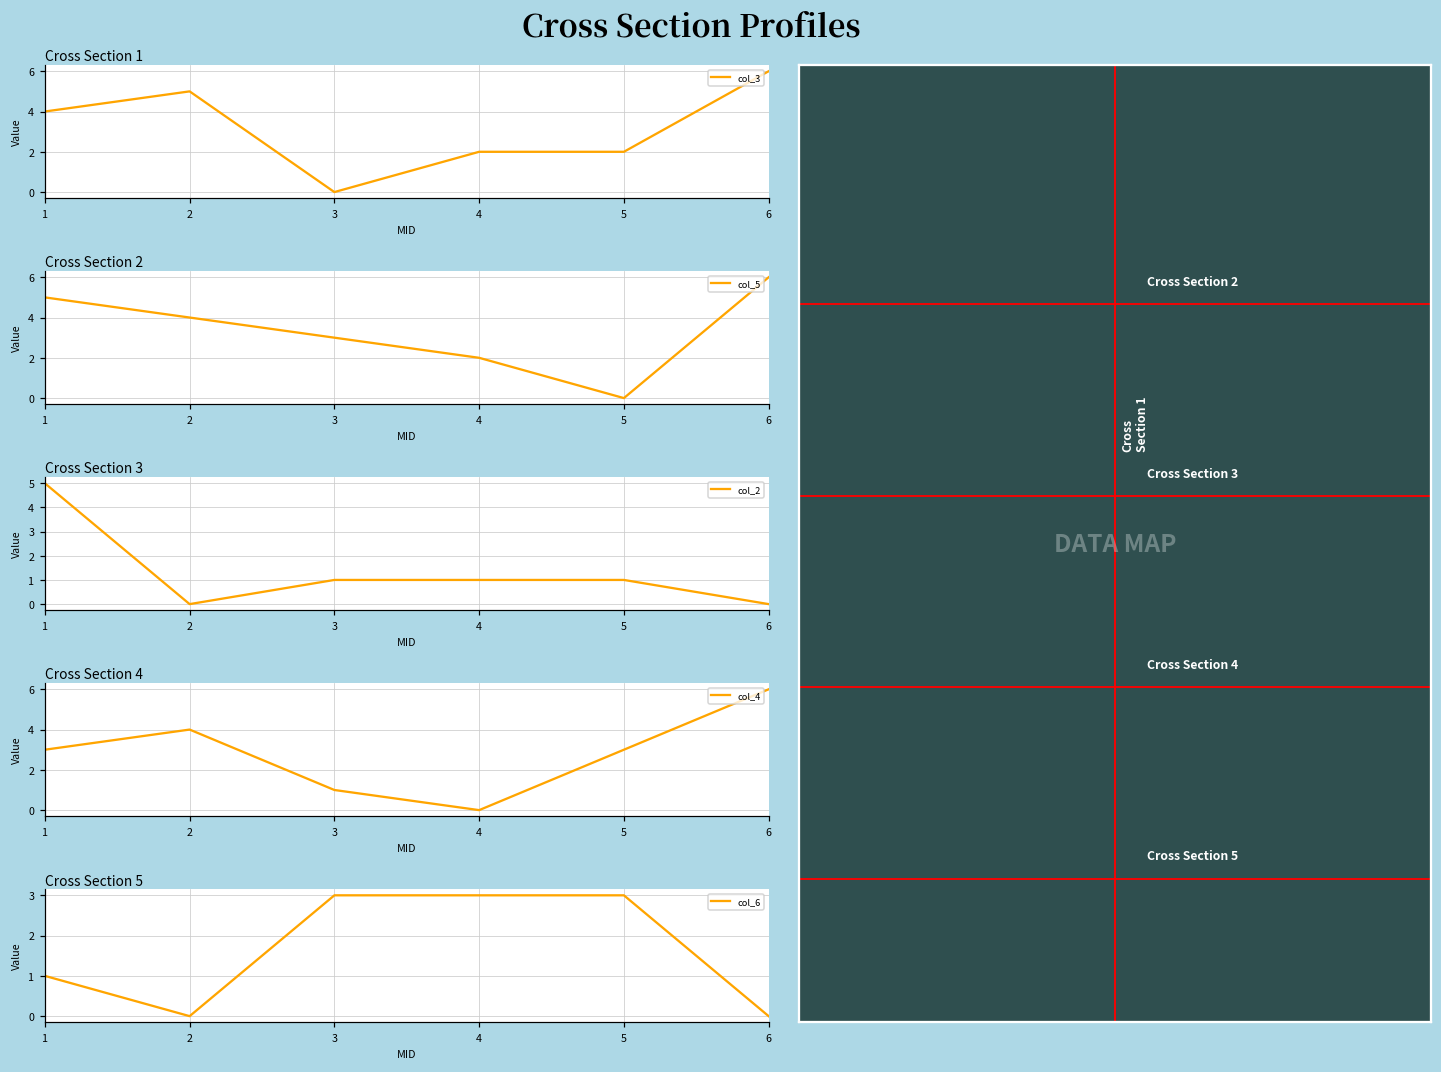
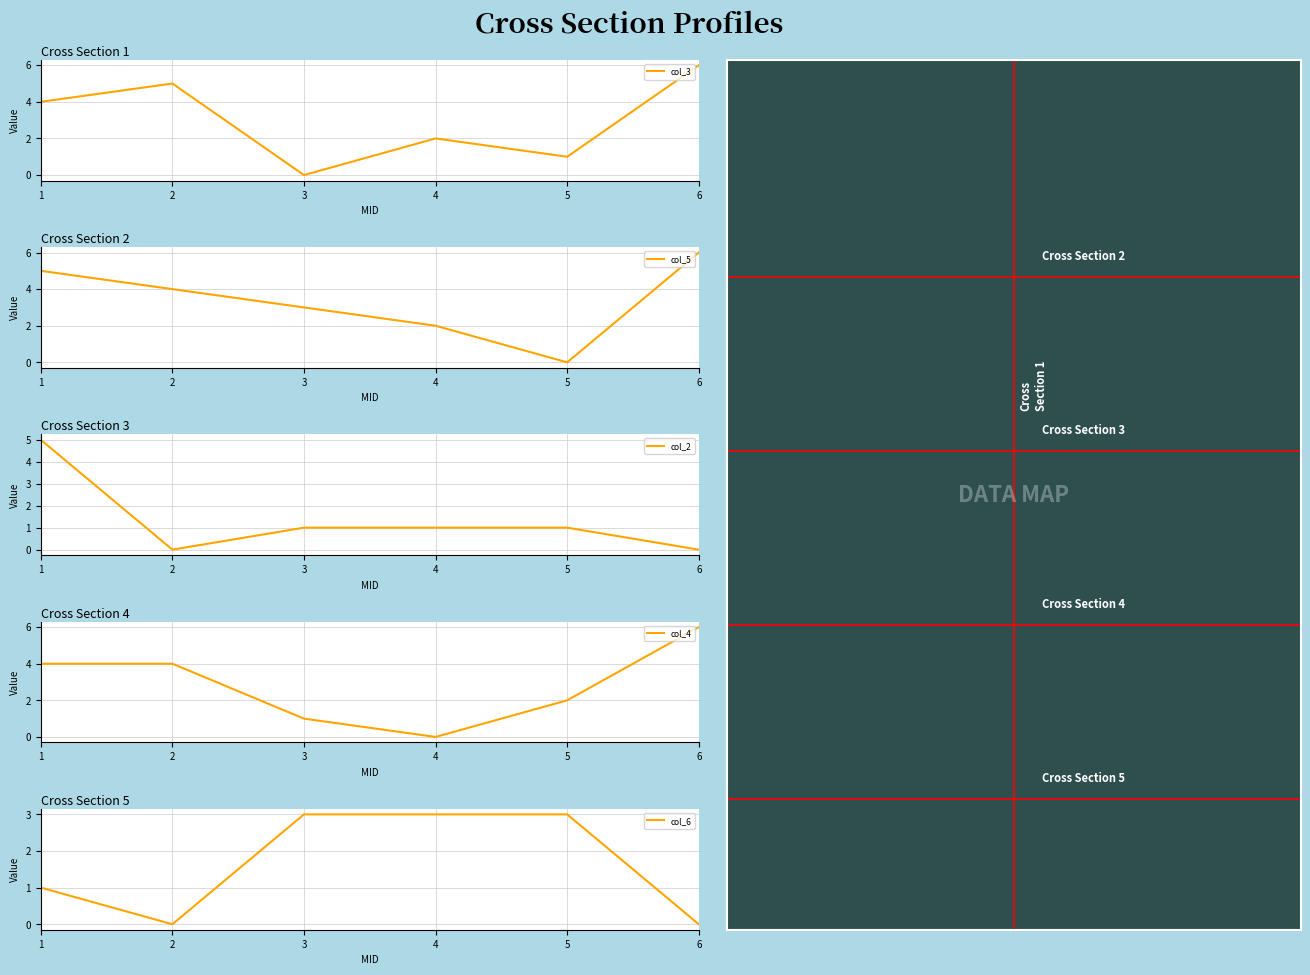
  {
    "Cross Section 1": {
      "1": 4,
      "2": 5,
      "3": 0,
      "4": 2,
-     "5": 2,
+     "5": 1,
      "6": 6
    },
    "Cross Section 2": {
      "1": 5.0,
      "2": 4.0,
      "3": 3.0,
      "4": 2.0,
      "5": 0.0,
      "6": 6.0
    },
    "Cross Section 3": {
      "1": 5.0,
      "2": 0.0,
      "3": 1.0,
      "4": 1.0,
      "5": 1.0,
      "6": 0.0
    },
    "Cross Section 4": {
-     "1": 3,
+     "1": 4,
      "2": 4,
      "3": 1,
      "4": 0,
-     "5": 3,
+     "5": 2,
      "6": 6
    },
    "Cross Section 5": {
      "1": 1.0,
      "2": 0.0,
      "3": 3.0,
      "4": 3.0,
      "5": 3.0,
      "6": 0.0
    }
  }
